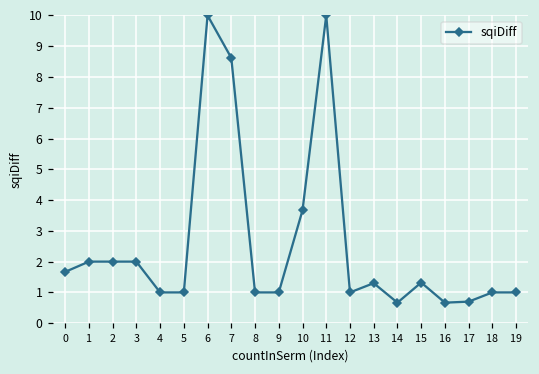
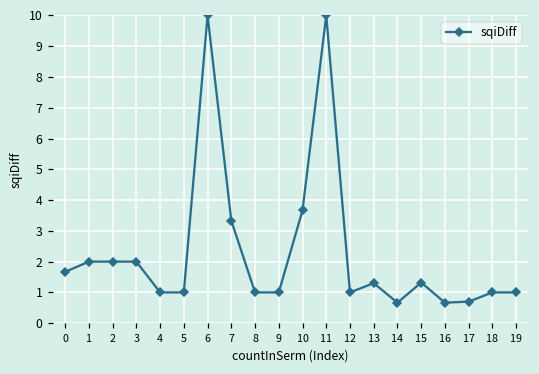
  {
    "0": 1.7,
    "1": 2.0,
    "2": 2.0,
    "3": 2.0,
    "4": 1.0,
    "5": 1.0,
    "6": 10.0,
-   "7": 8.6,
+   "7": 3.3,
    "8": 1.0,
    "9": 1.0,
    "10": 3.7,
    "11": 10.0,
    "12": 1.0,
    "13": 1.3,
    "14": 0.7,
    "15": 1.3,
    "16": 0.7,
    "17": 0.7,
    "18": 1.0,
    "19": 1.0
  }
